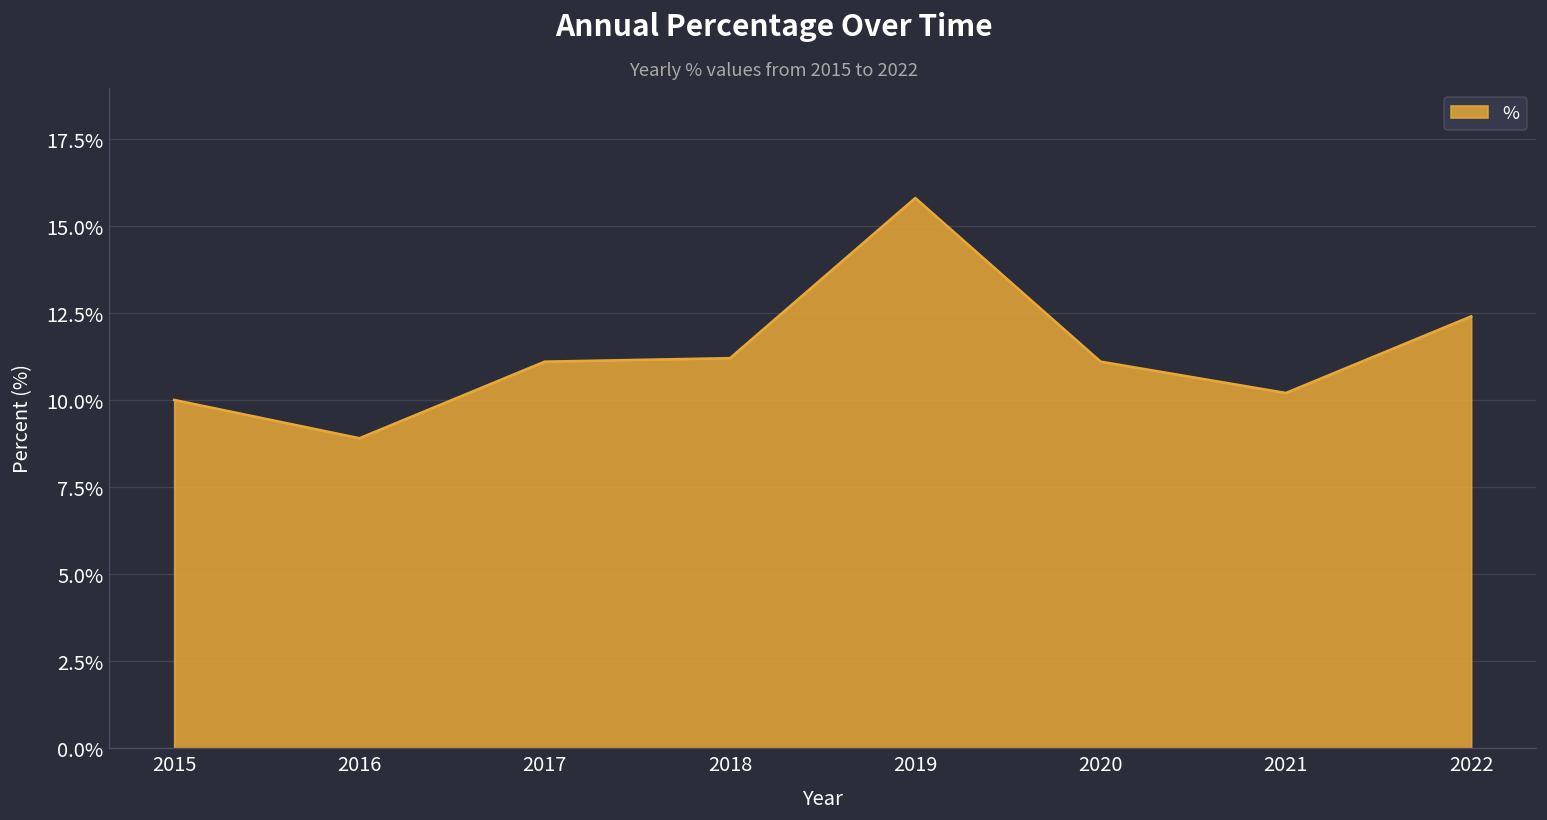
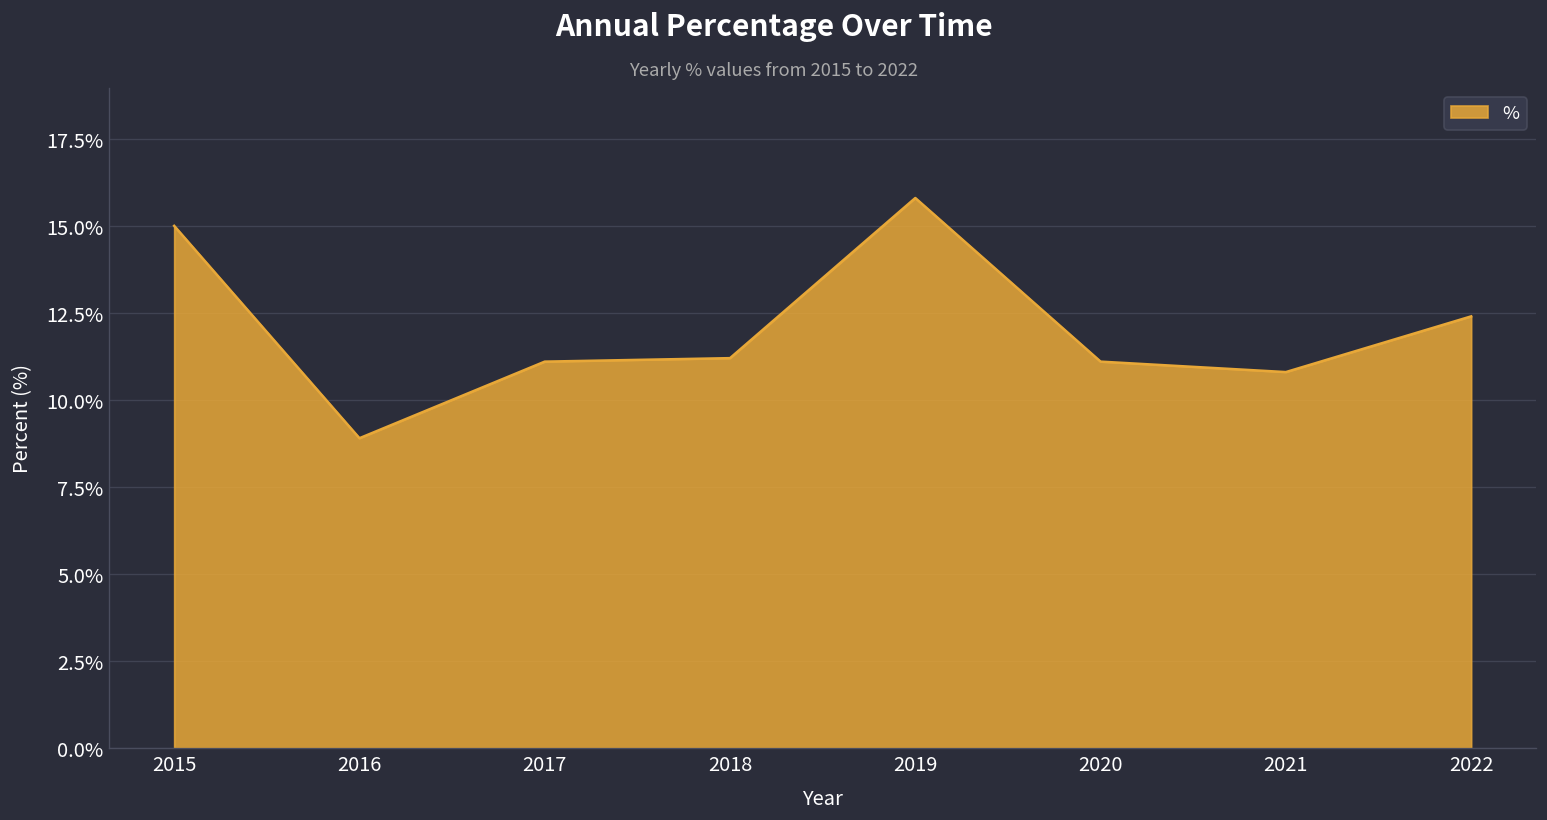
  {
-   "2015": "10%",
+   "2015": "15%",
    "2016": "8.9%",
    "2017": "11.1%",
    "2018": "11.2%",
    "2019": "15.8%",
    "2020": "11.1%",
-   "2021": "10.2%",
+   "2021": "10.8%",
    "2022": "12.4%"
  }
